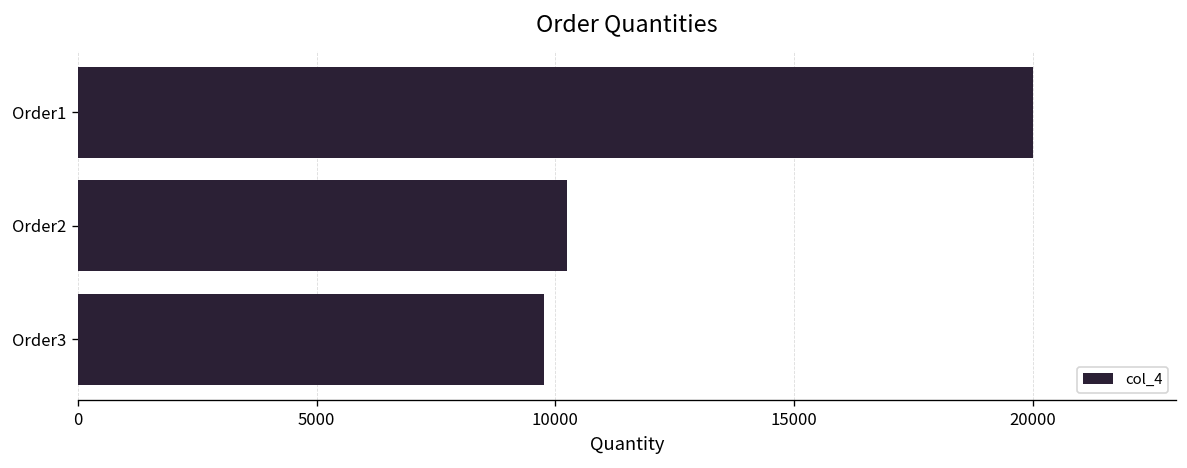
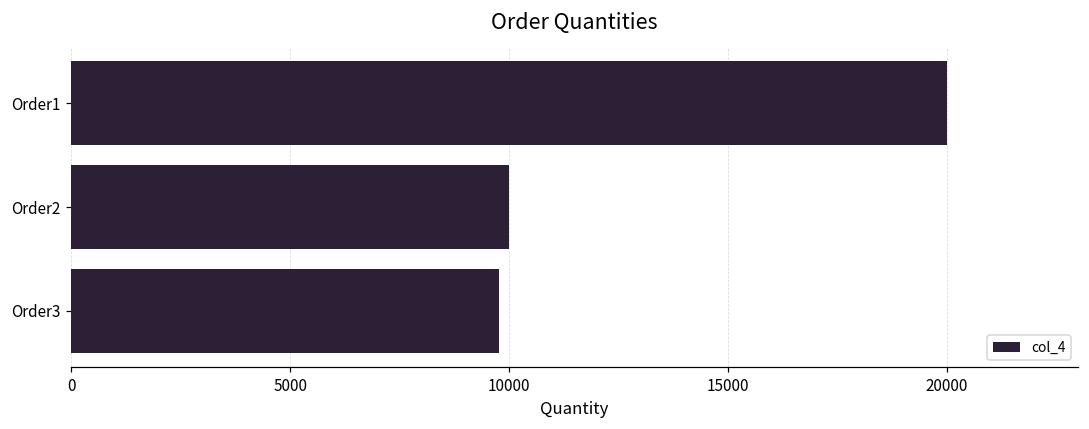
  {
    "Order1": 20000,
-   "Order2": 10200,
+   "Order2": 10000,
    "Order3": 9800
  }
